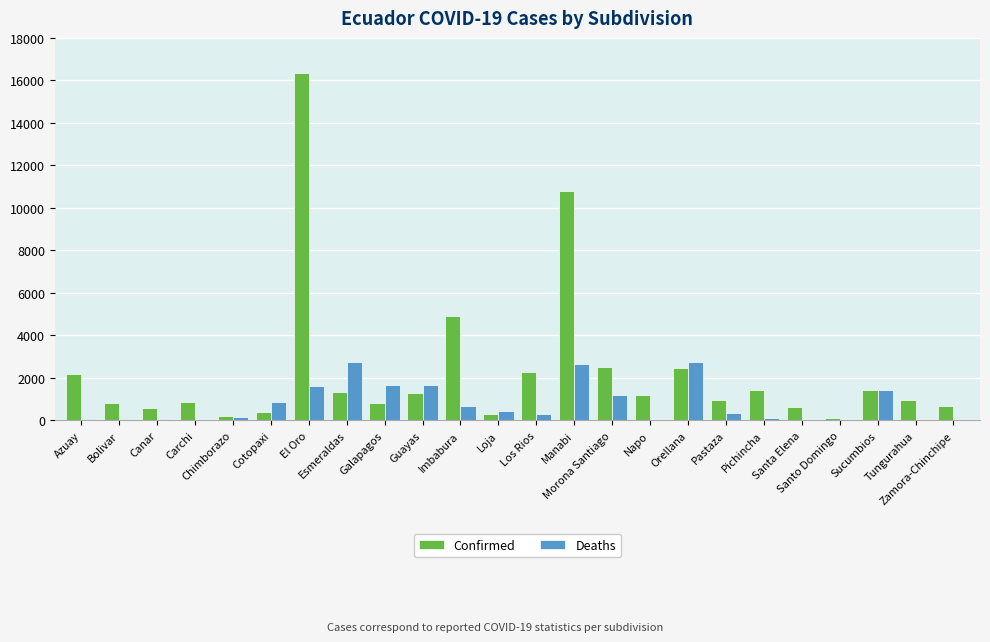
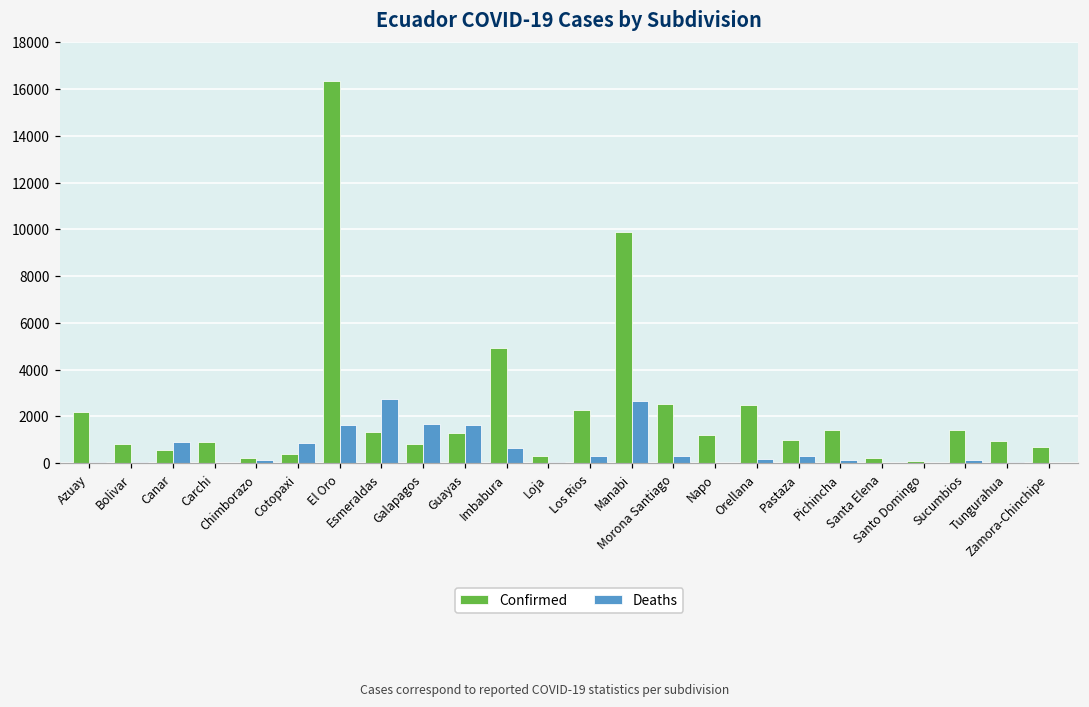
  {
    "Confirmed": {
      "Azuay": 2200,
      "Bolivar": 800,
      "Canar": 600,
      "Carchi": 900,
      "Chimborazo": 200,
      "Cotopaxi": 400,
      "El Oro": 16300,
      "Esmeraldas": 1300,
      "Galapagos": 800,
      "Guayas": 1300,
      "Imbabura": 4900,
      "Loja": 300,
      "Los Rios": 2300,
-     "Manabi": 10800,
+     "Manabi": 9900,
      "Morona Santiago": 2500,
      "Napo": 1200,
      "Orellana": 2500,
      "Pastaza": 1000,
      "Pichincha": 1400,
-     "Santa Elena": 600,
+     "Santa Elena": 200,
      "Sucumbios": 1400,
      "Tungurahua": 900,
      "Zamora-Chinchipe": 700
    },
    "Deaths": {
-     "Canar": 0,
+     "Canar": 900,
      "Chimborazo": 200,
      "Cotopaxi": 900,
      "El Oro": 1600,
      "Esmeraldas": 2800,
      "Galapagos": 1700,
      "Guayas": 1600,
      "Imbabura": 700,
-     "Loja": 500,
+     "Loja": 0,
      "Los Rios": 300,
      "Manabi": 2700,
-     "Morona Santiago": 1200,
-     "Orellana": 2700,
+     "Morona Santiago": 300,
+     "Orellana": 200,
      "Pastaza": 300,
      "Pichincha": 100,
-     "Sucumbios": 1400
+     "Sucumbios": 100
    }
  }
